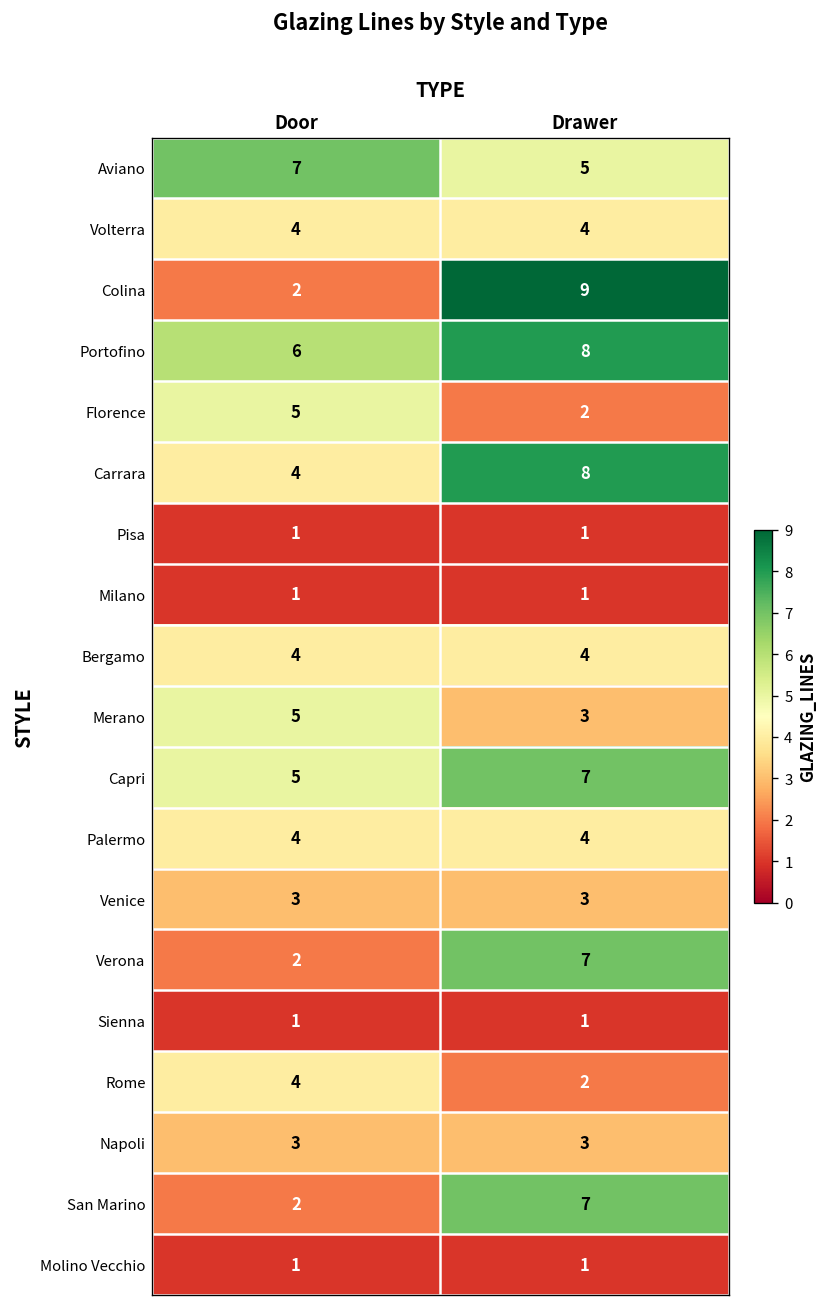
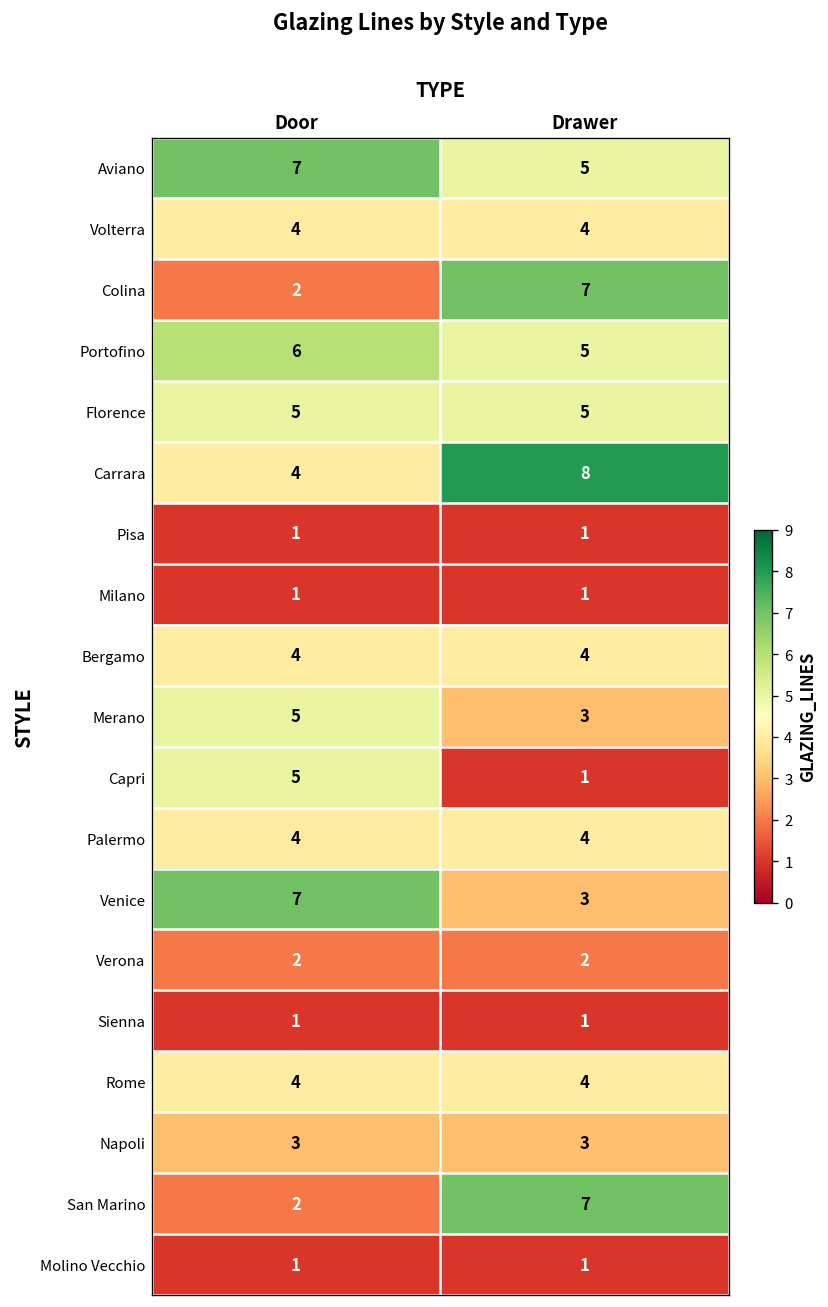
  {
    "Aviano": {
      "Door": 7,
      "Drawer": 5
    },
    "Volterra": {
      "Door": 4,
      "Drawer": 4
    },
    "Colina": {
      "Door": 2,
-     "Drawer": 9
+     "Drawer": 7
    },
    "Portofino": {
      "Door": 6,
-     "Drawer": 8
+     "Drawer": 5
    },
    "Florence": {
      "Door": 5,
-     "Drawer": 2
+     "Drawer": 5
    },
    "Carrara": {
      "Door": 4,
      "Drawer": 8
    },
    "Pisa": {
      "Door": 1,
      "Drawer": 1
    },
    "Milano": {
      "Door": 1,
      "Drawer": 1
    },
    "Bergamo": {
      "Door": 4,
      "Drawer": 4
    },
    "Merano": {
      "Door": 5,
      "Drawer": 3
    },
    "Capri": {
      "Door": 5,
-     "Drawer": 7
+     "Drawer": 1
    },
    "Palermo": {
      "Door": 4,
      "Drawer": 4
    },
    "Venice": {
-     "Door": 3,
+     "Door": 7,
      "Drawer": 3
    },
    "Verona": {
      "Door": 2,
-     "Drawer": 7
+     "Drawer": 2
    },
    "Sienna": {
      "Door": 1,
      "Drawer": 1
    },
    "Rome": {
      "Door": 4,
-     "Drawer": 2
+     "Drawer": 4
    },
    "Napoli": {
      "Door": 3,
      "Drawer": 3
    },
    "San Marino": {
      "Door": 2,
      "Drawer": 7
    },
    "Molino Vecchio": {
      "Door": 1,
      "Drawer": 1
    }
  }
